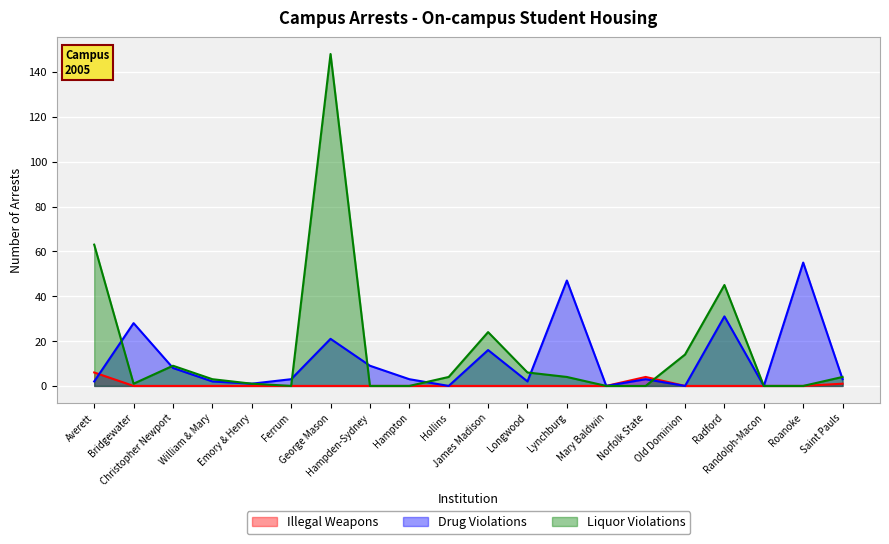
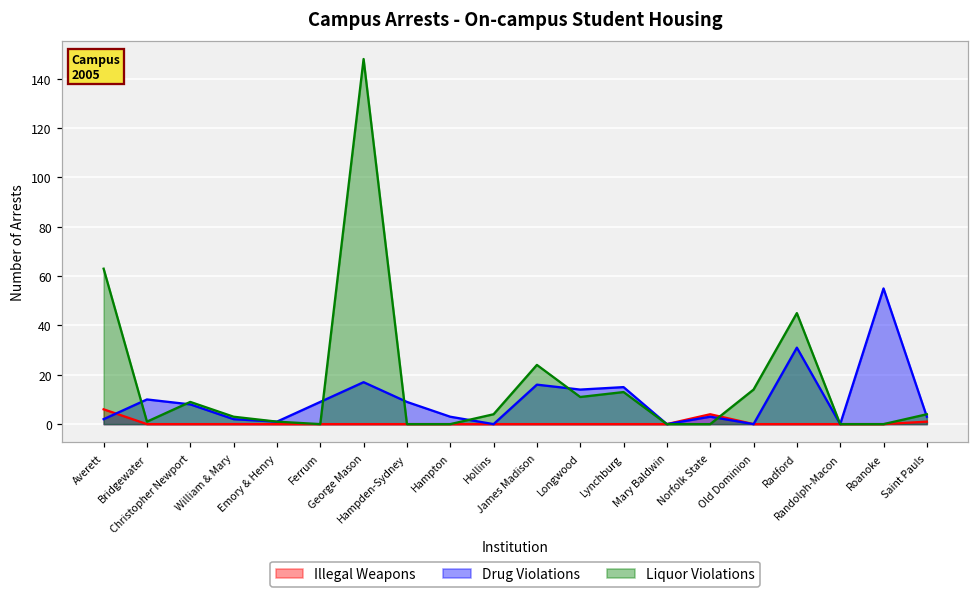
  {
    "Illegal Weapons": {
      "Averett": 6,
      "Christopher Newport": 0,
      "William & Mary": 0,
      "George Mason": 0,
      "James Madison": 0,
      "Longwood": 0,
      "Lynchburg": 0,
      "Radford": 0,
      "Saint Pauls": 1
    },
    "Drug Violations": {
      "Averett": 2,
-     "Bridgewater": 28,
-     "Ferrum": 3,
-     "George Mason": 21,
+     "Bridgewater": 10,
+     "Ferrum": 9,
+     "George Mason": 17,
      "Hampden-Sydney": 9,
      "Hampton": 3,
      "James Madison": 16,
-     "Longwood": 2,
-     "Lynchburg": 47,
+     "Longwood": 14,
+     "Lynchburg": 15,
      "Radford": 31,
      "Roanoke": 55
    },
    "Liquor Violations": {
      "Averett": 63,
      "George Mason": 148,
      "Hollins": 4,
      "James Madison": 24,
-     "Longwood": 6,
-     "Lynchburg": 4,
+     "Longwood": 11,
+     "Lynchburg": 13,
      "Norfolk State": 0,
      "Old Dominion": 14,
      "Radford": 45
    }
  }
